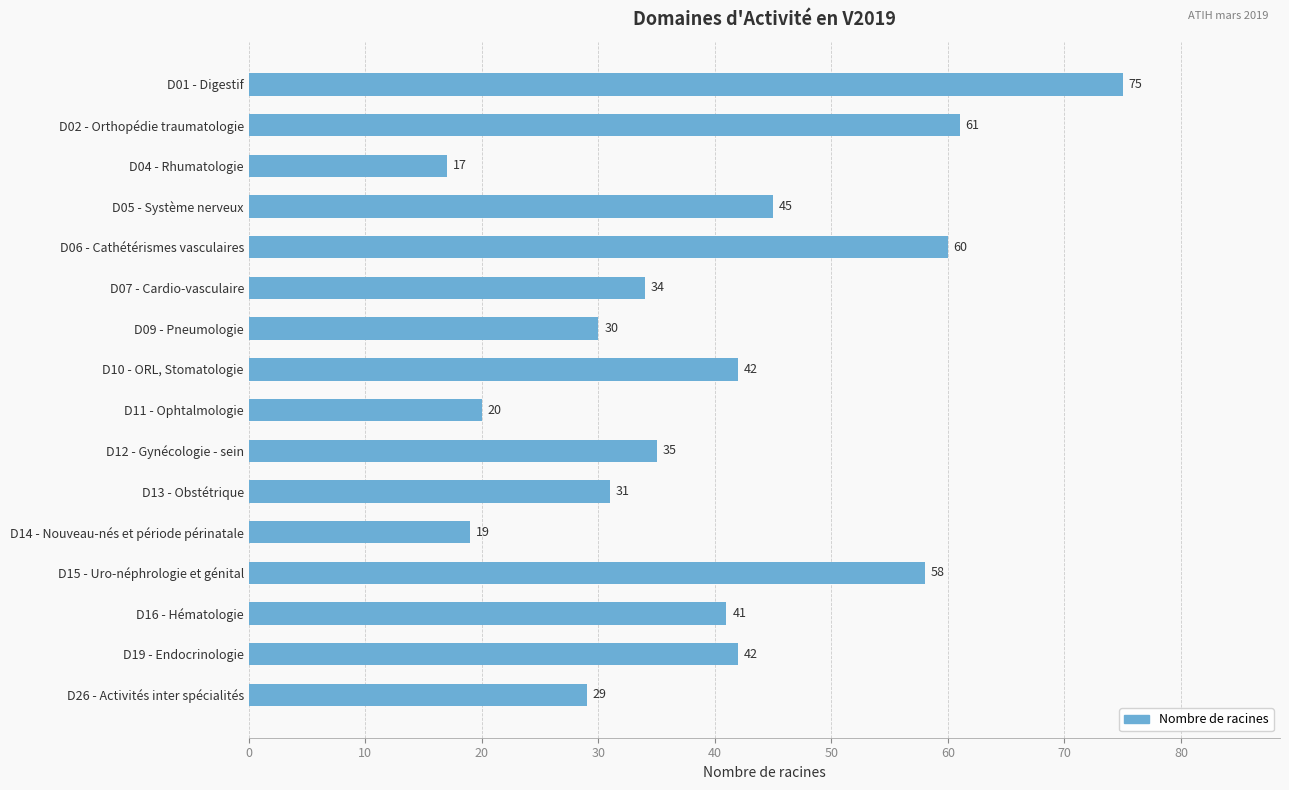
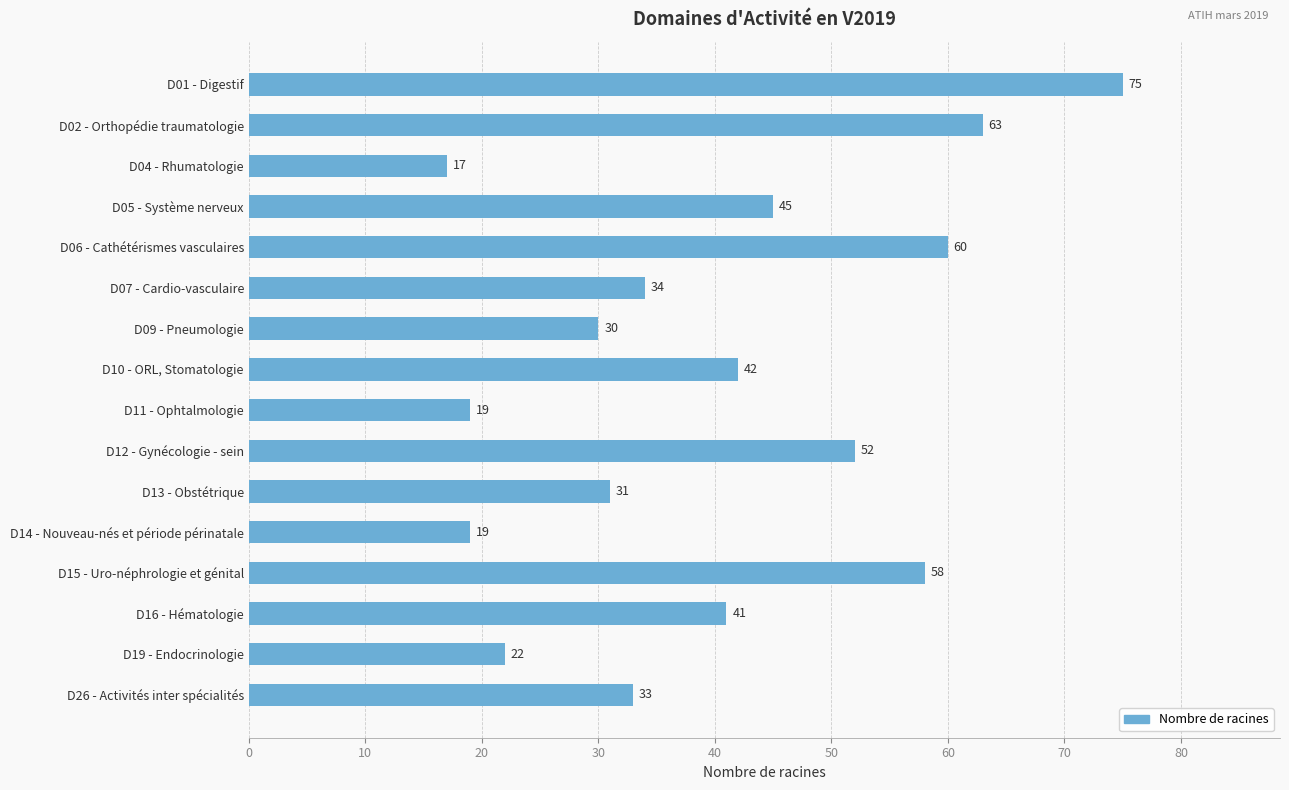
  {
    "D01 - Digestif": 75,
-   "D02 - Orthopédie traumatologie": 61,
+   "D02 - Orthopédie traumatologie": 63,
    "D04 - Rhumatologie": 17,
    "D05 - Système nerveux": 45,
    "D06 - Cathétérismes vasculaires": 60,
    "D07 - Cardio-vasculaire": 34,
    "D09 - Pneumologie": 30,
    "D10 - ORL, Stomatologie": 42,
-   "D11 - Ophtalmologie": 20,
-   "D12 - Gynécologie - sein": 35,
+   "D11 - Ophtalmologie": 19,
+   "D12 - Gynécologie - sein": 52,
    "D13 - Obstétrique": 31,
    "D14 - Nouveau-nés et période périnatale": 19,
    "D15 - Uro-néphrologie et génital": 58,
    "D16 - Hématologie": 41,
-   "D19 - Endocrinologie": 42,
-   "D26 - Activités inter spécialités": 29
+   "D19 - Endocrinologie": 22,
+   "D26 - Activités inter spécialités": 33
  }
